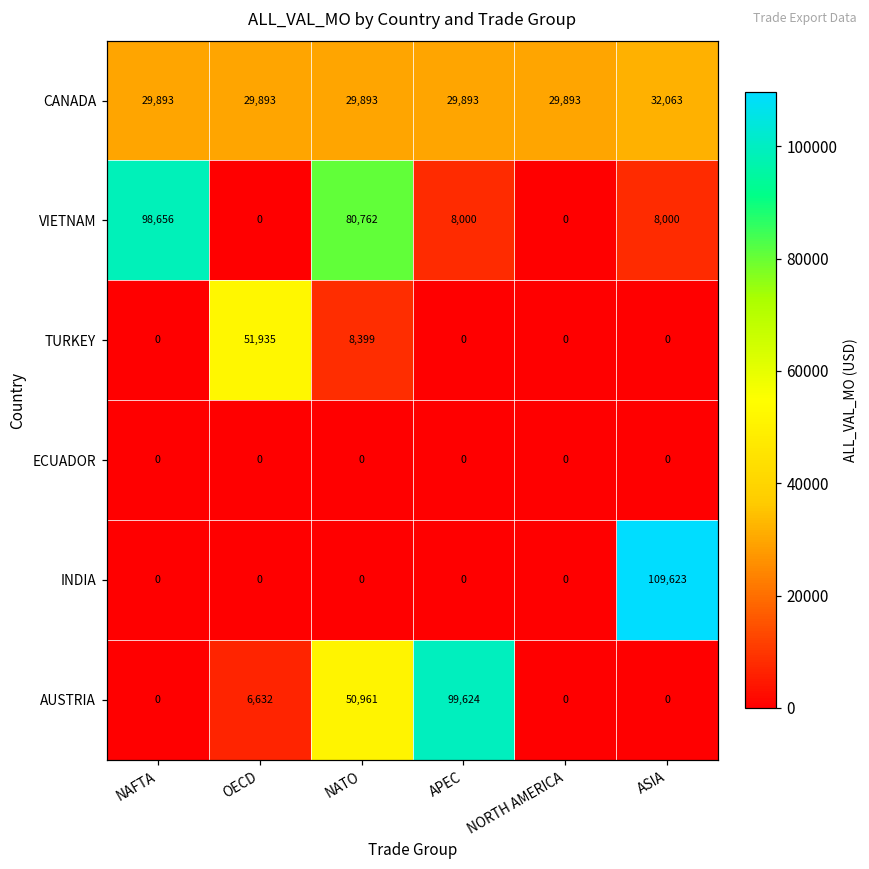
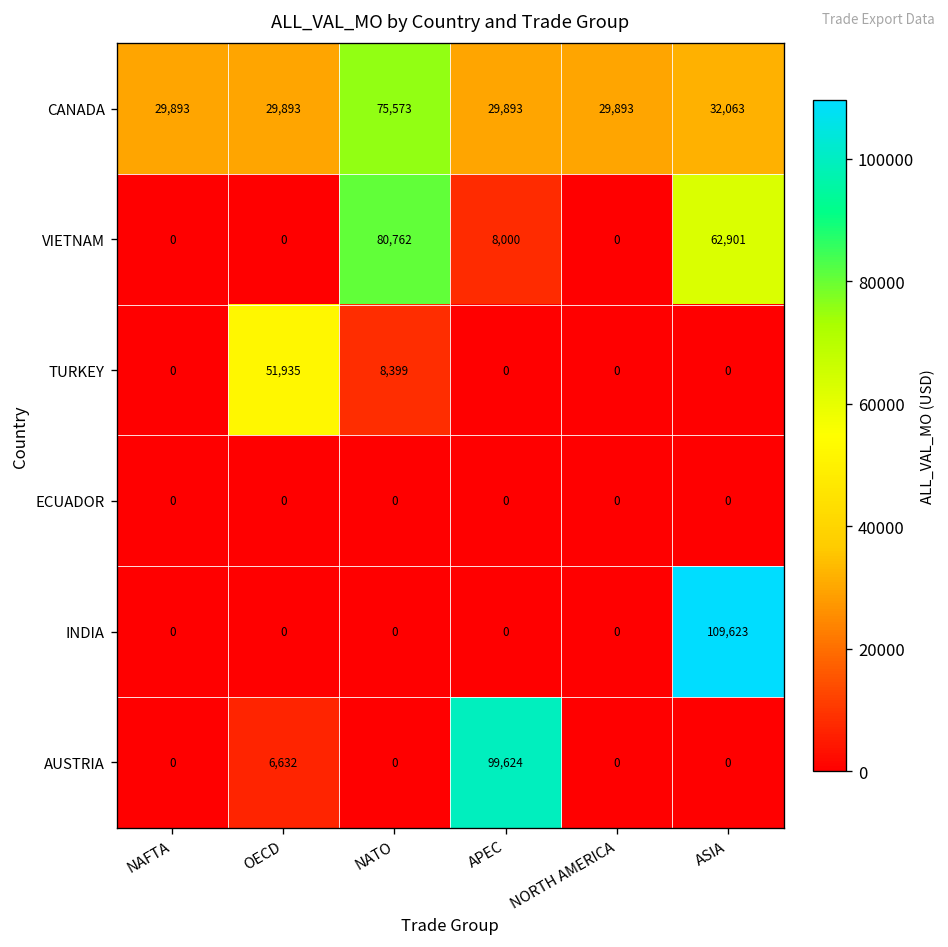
  {
    "CANADA": {
      "NAFTA": "29,893",
      "OECD": "29,893",
-     "NATO": "29,893",
+     "NATO": "75,573",
      "APEC": "29,893",
      "NORTH AMERICA": "29,893",
      "ASIA": "32,063"
    },
    "VIETNAM": {
-     "NAFTA": "98,656",
+     "NAFTA": "0",
      "OECD": "0",
      "NATO": "80,762",
      "APEC": "8,000",
      "NORTH AMERICA": "0",
-     "ASIA": "8,000"
+     "ASIA": "62,901"
    },
    "TURKEY": {
      "NAFTA": "0",
      "OECD": "51,935",
      "NATO": "8,399",
      "APEC": "0",
      "NORTH AMERICA": "0",
      "ASIA": "0"
    },
    "ECUADOR": {
      "NAFTA": "0",
      "OECD": "0",
      "NATO": "0",
      "APEC": "0",
      "NORTH AMERICA": "0",
      "ASIA": "0"
    },
    "INDIA": {
      "NAFTA": "0",
      "OECD": "0",
      "NATO": "0",
      "APEC": "0",
      "NORTH AMERICA": "0",
      "ASIA": "109,623"
    },
    "AUSTRIA": {
      "NAFTA": "0",
      "OECD": "6,632",
-     "NATO": "50,961",
+     "NATO": "0",
      "APEC": "99,624",
      "NORTH AMERICA": "0",
      "ASIA": "0"
    }
  }
